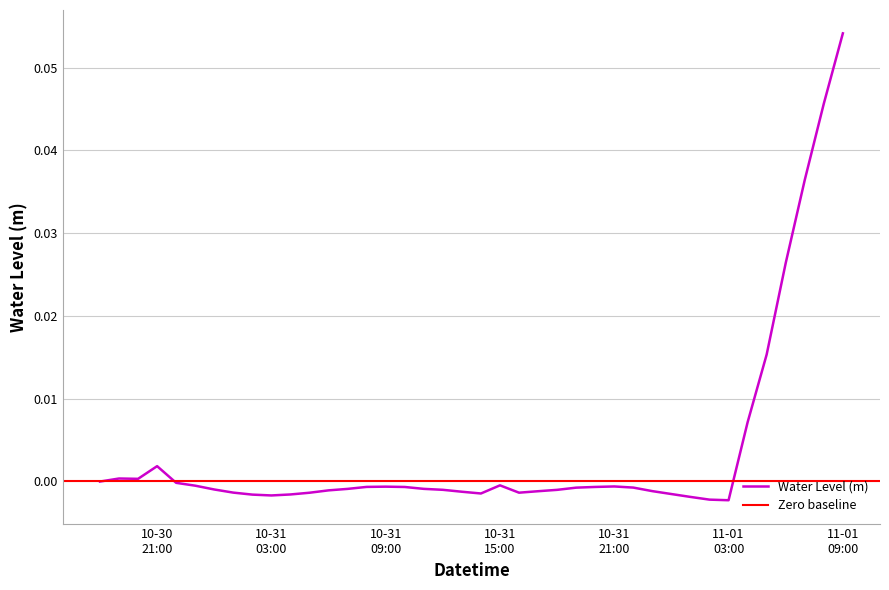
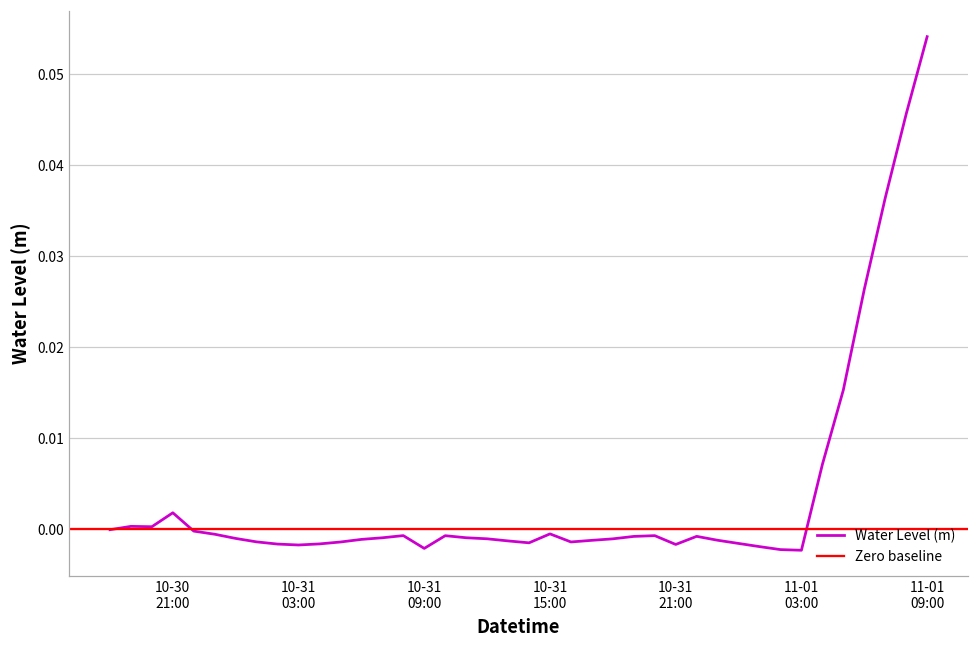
  {
    "10-30 21:00": 0.002,
    "10-31 03:00": -0.002,
-   "10-31 09:00": -0.001,
+   "10-31 09:00": -0.002,
    "10-31 15:00": 0.000,
-   "10-31 21:00": -0.001,
+   "10-31 21:00": -0.002,
    "11-01 03:00": -0.002,
    "11-01 09:00": 0.054
  }
